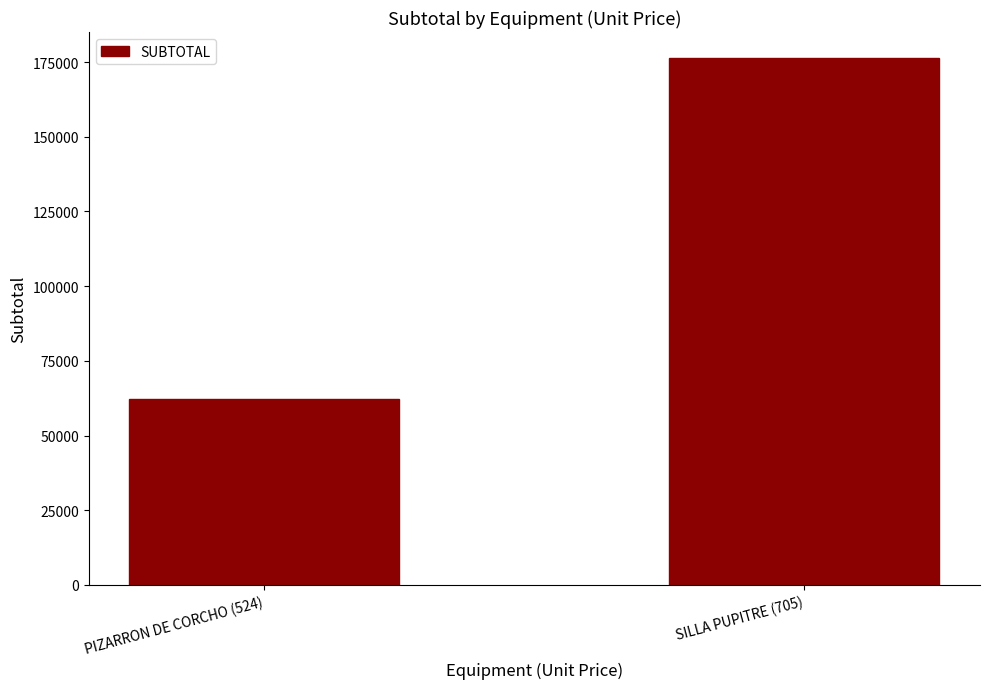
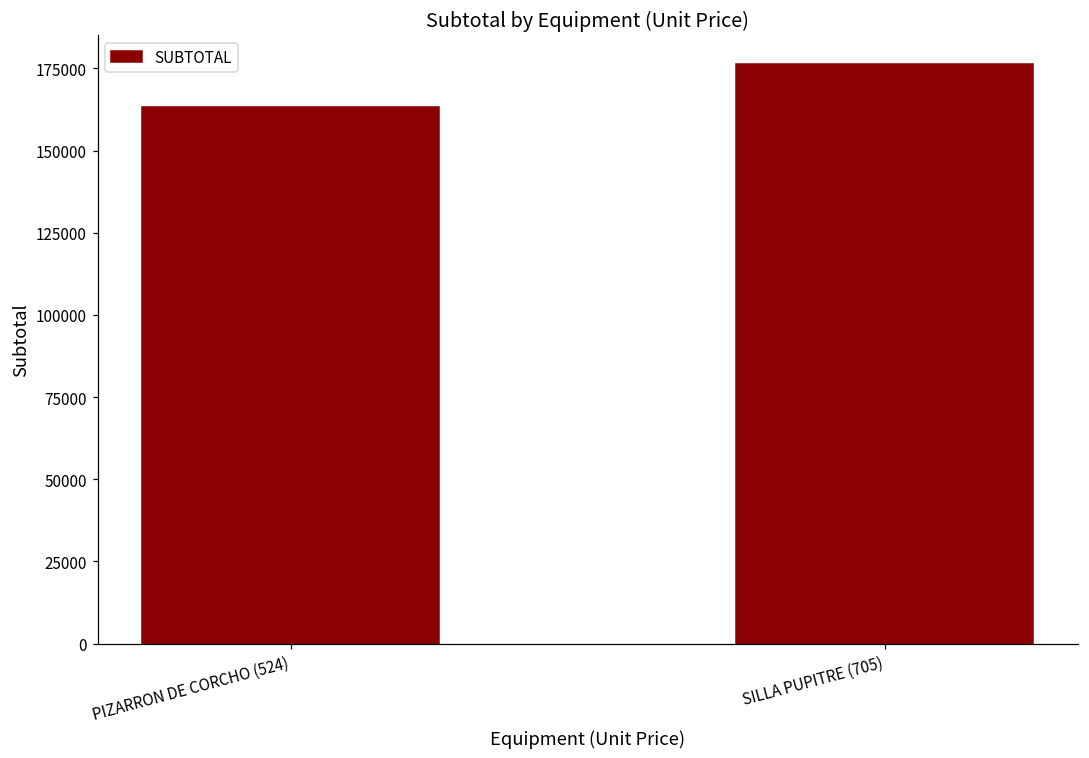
  {
-   "PIZARRON DE CORCHO (524)": 62000,
+   "PIZARRON DE CORCHO (524)": 163000,
    "SILLA PUPITRE (705)": 176000
  }
